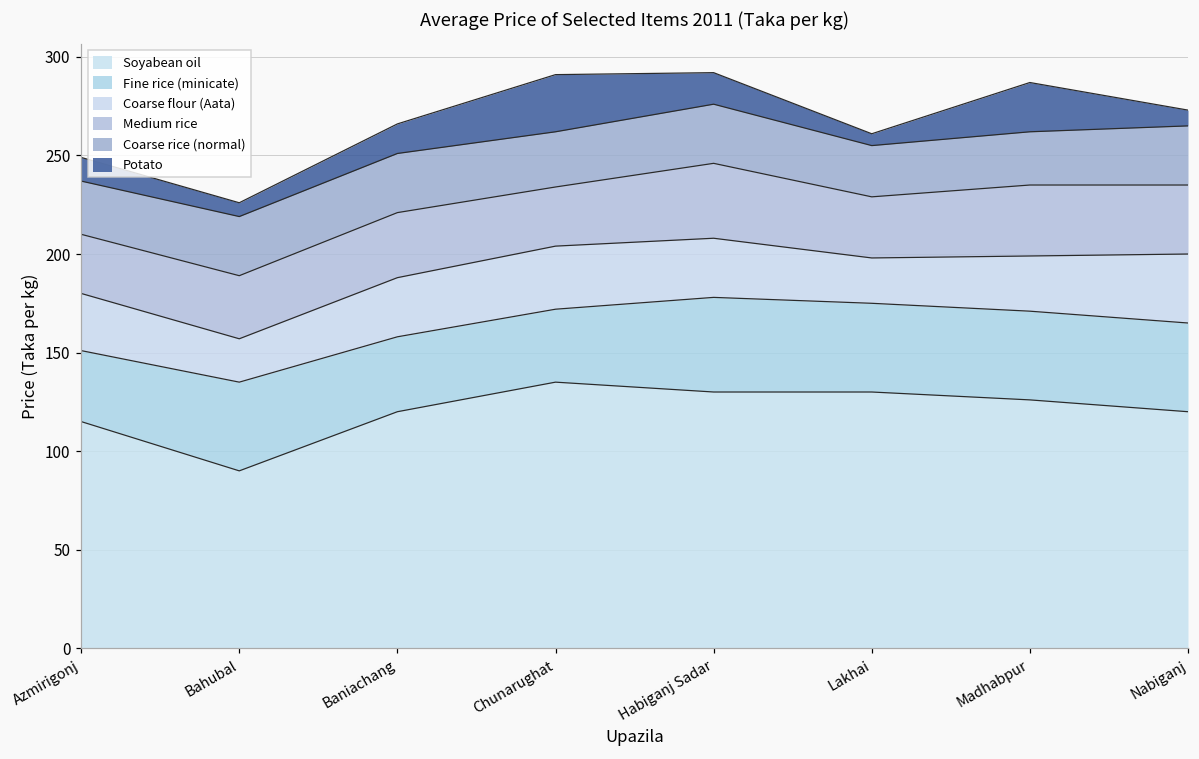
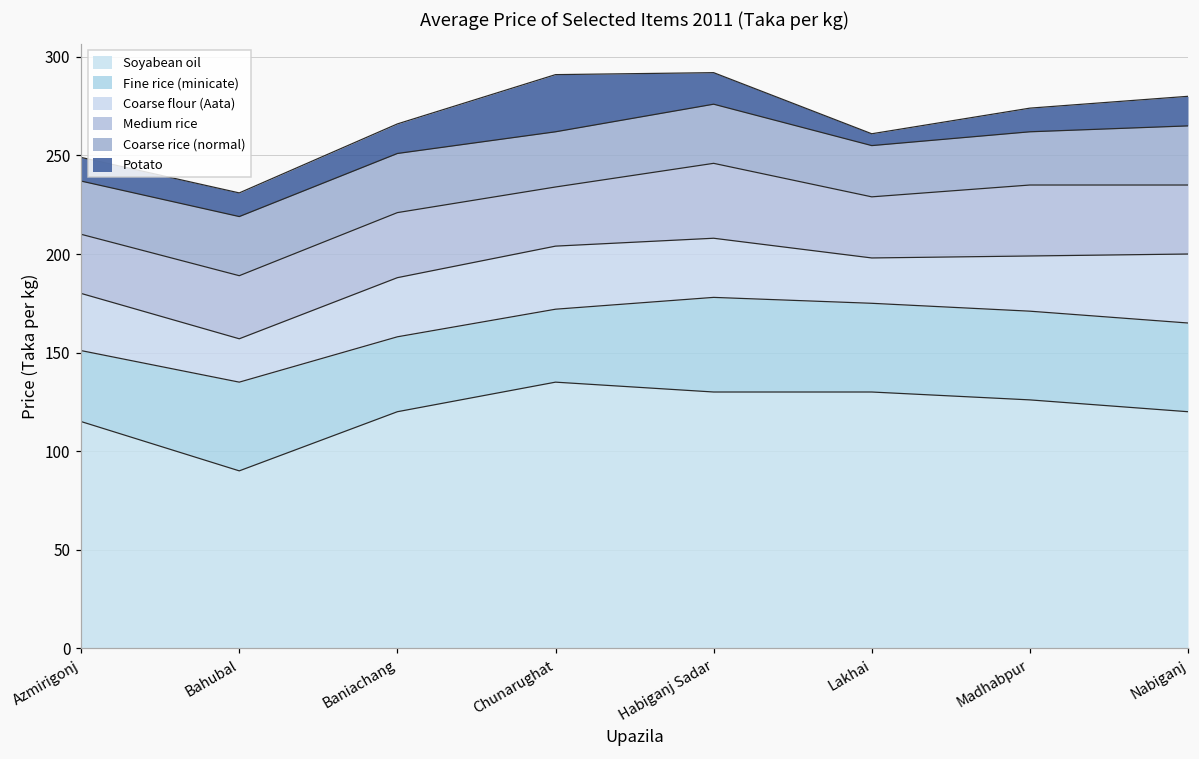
  {
    "Potato": {
      "Azmirigonj": 12,
-     "Bahubal": 7,
+     "Bahubal": 12,
      "Baniachang": 15,
      "Chunarughat": 29,
      "Habiganj Sadar": 16,
      "Lakhai": 6,
-     "Madhabpur": 25,
-     "Nabiganj": 8
+     "Madhabpur": 12,
+     "Nabiganj": 15
    }
  }
